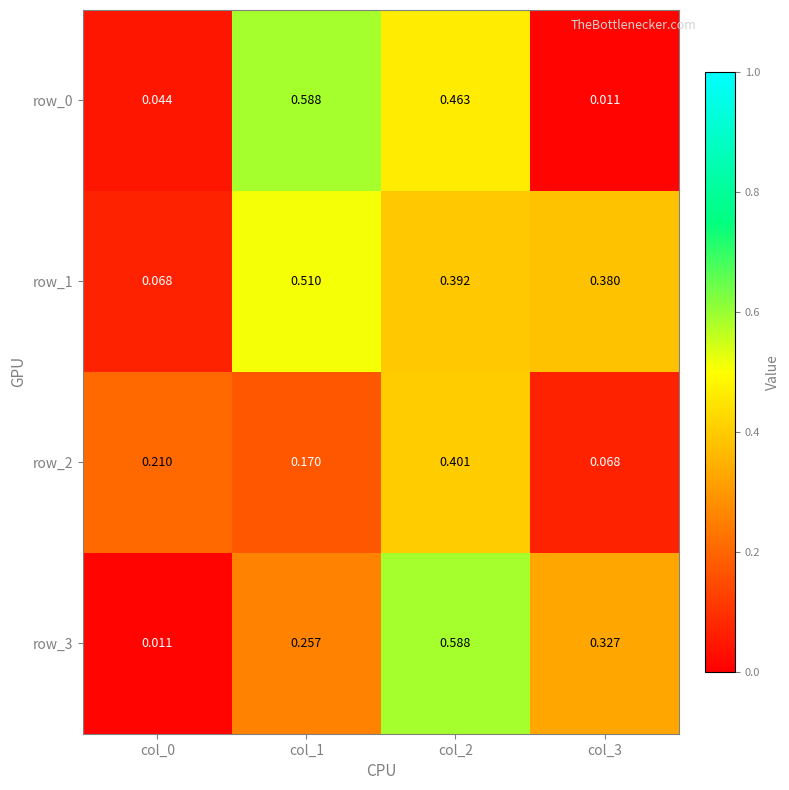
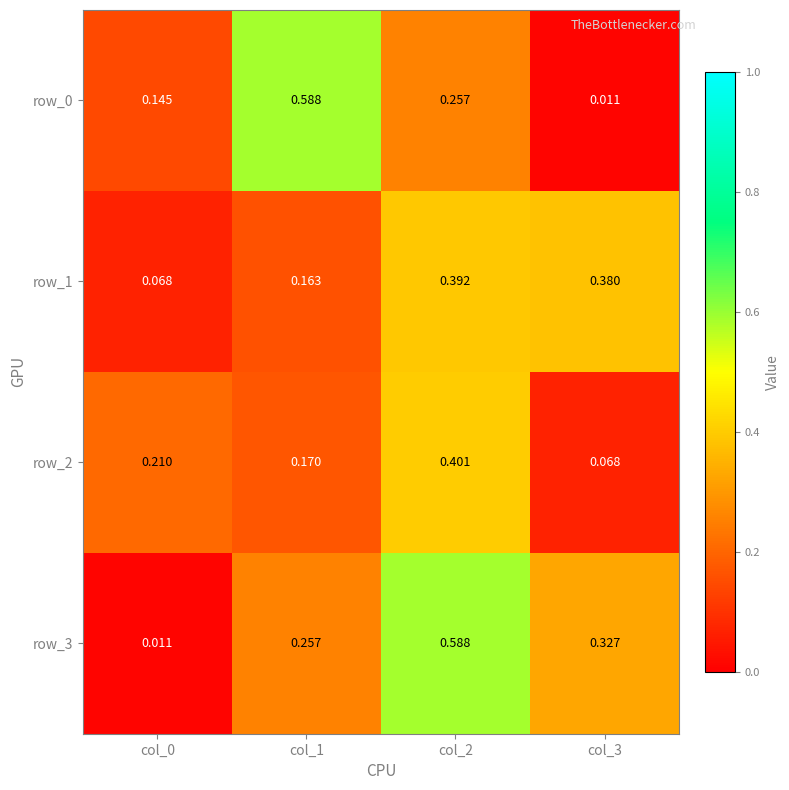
  {
    "row_0": {
-     "col_0": 0.044,
+     "col_0": 0.145,
      "col_1": 0.588,
-     "col_2": 0.463,
+     "col_2": 0.257,
      "col_3": 0.011
    },
    "row_1": {
      "col_0": 0.068,
-     "col_1": 0.510,
+     "col_1": 0.163,
      "col_2": 0.392,
      "col_3": 0.380
    },
    "row_2": {
      "col_0": 0.210,
      "col_1": 0.170,
      "col_2": 0.401,
      "col_3": 0.068
    },
    "row_3": {
      "col_0": 0.011,
      "col_1": 0.257,
      "col_2": 0.588,
      "col_3": 0.327
    }
  }
